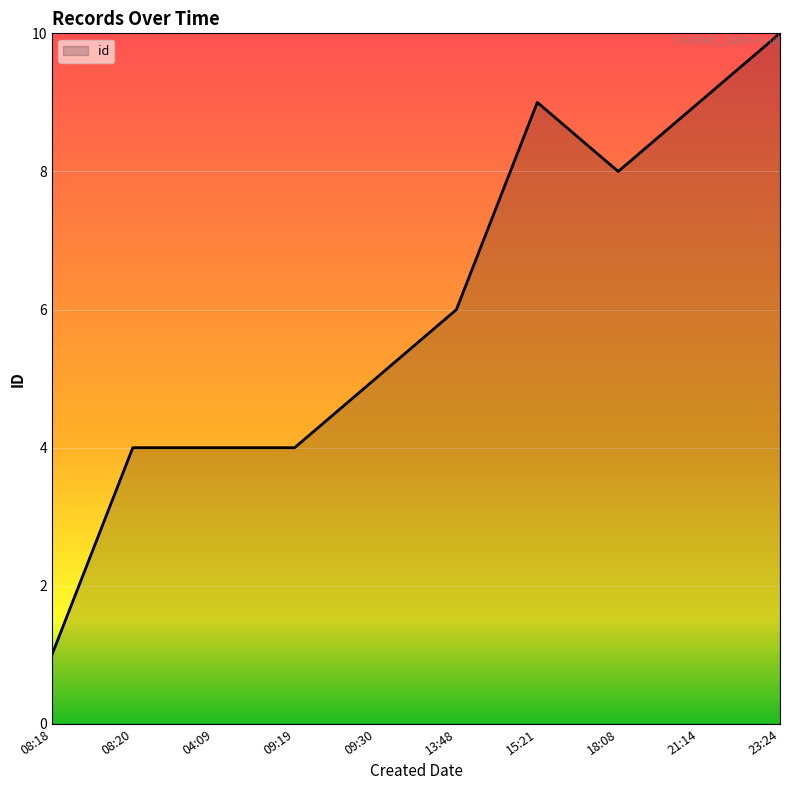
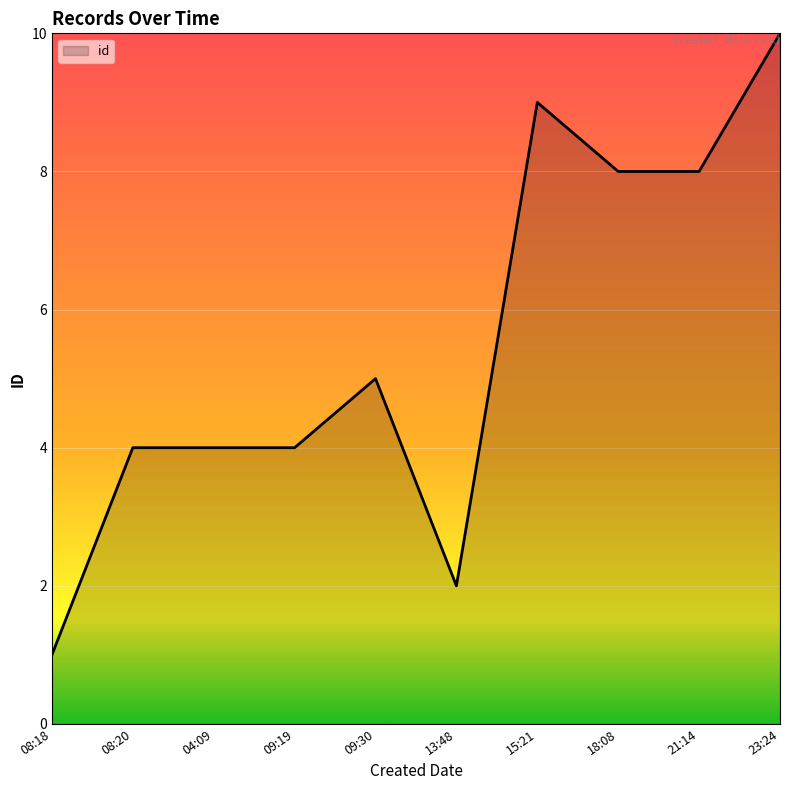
  {
    "08:18": 1,
    "08:20": 4,
    "04:09": 4,
    "09:19": 4,
    "09:30": 5,
-   "13:48": 6,
+   "13:48": 2,
    "15:21": 9,
    "18:08": 8,
-   "21:14": 9,
+   "21:14": 8,
    "23:24": 10
  }
